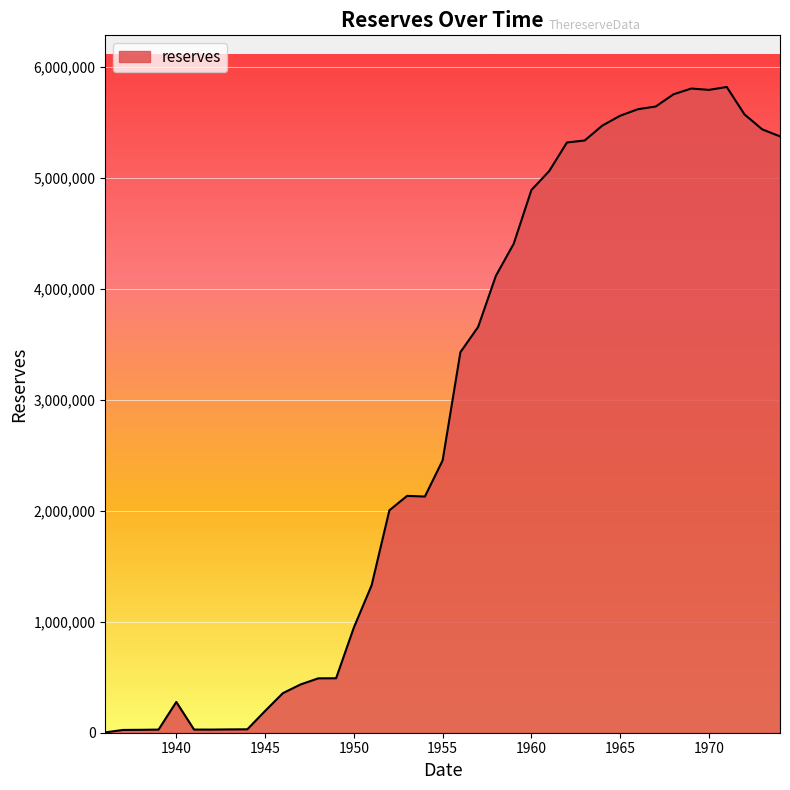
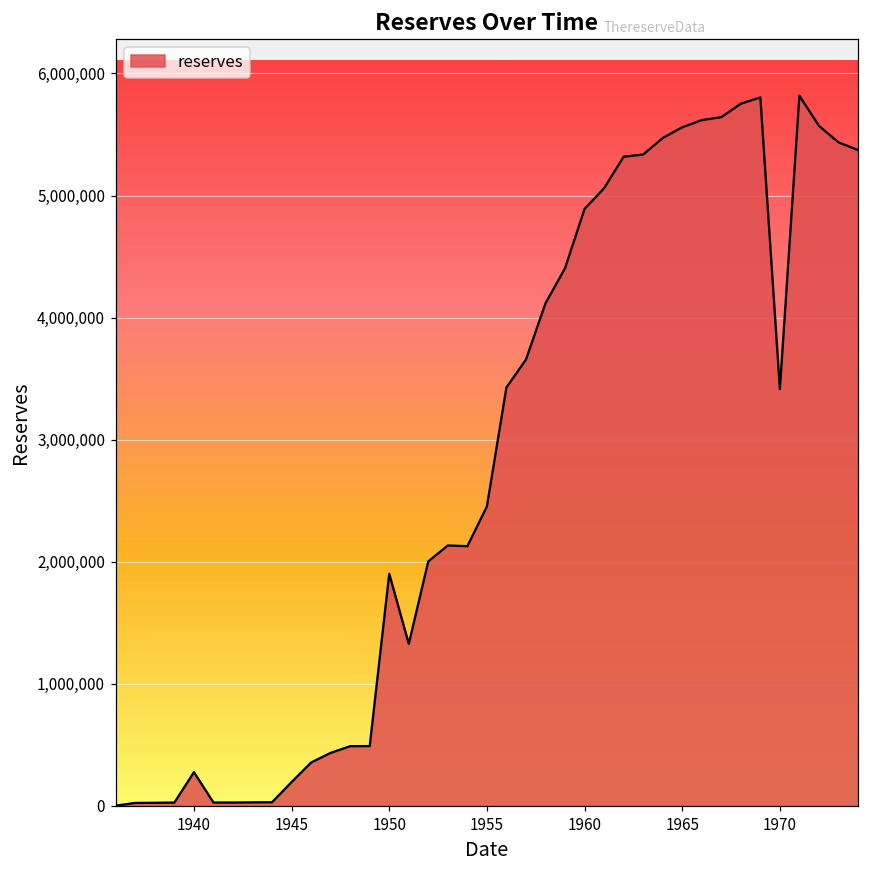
  {
    "1940": "280,000",
    "1945": "200,000",
-   "1950": "950,000",
+   "1950": "1,900,000",
    "1955": "2,450,000",
    "1960": "4,890,000",
    "1965": "5,560,000",
-   "1970": "5,790,000"
+   "1970": "3,410,000"
  }
